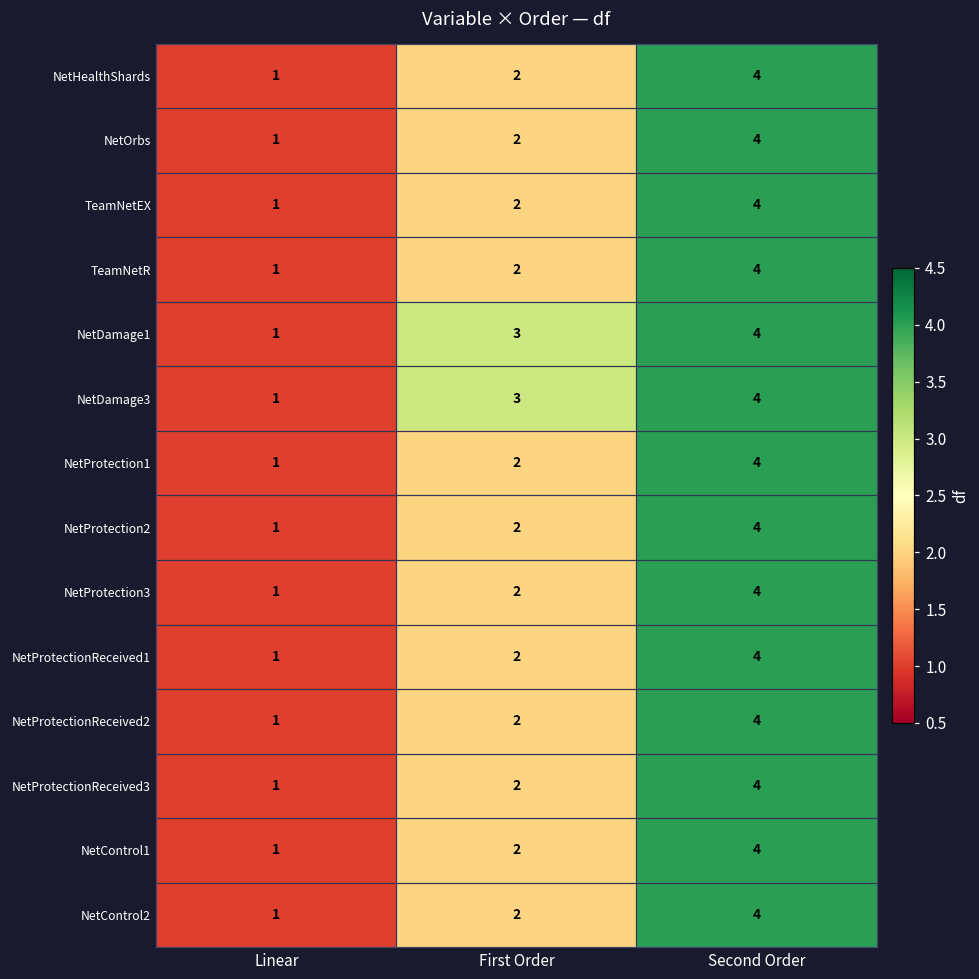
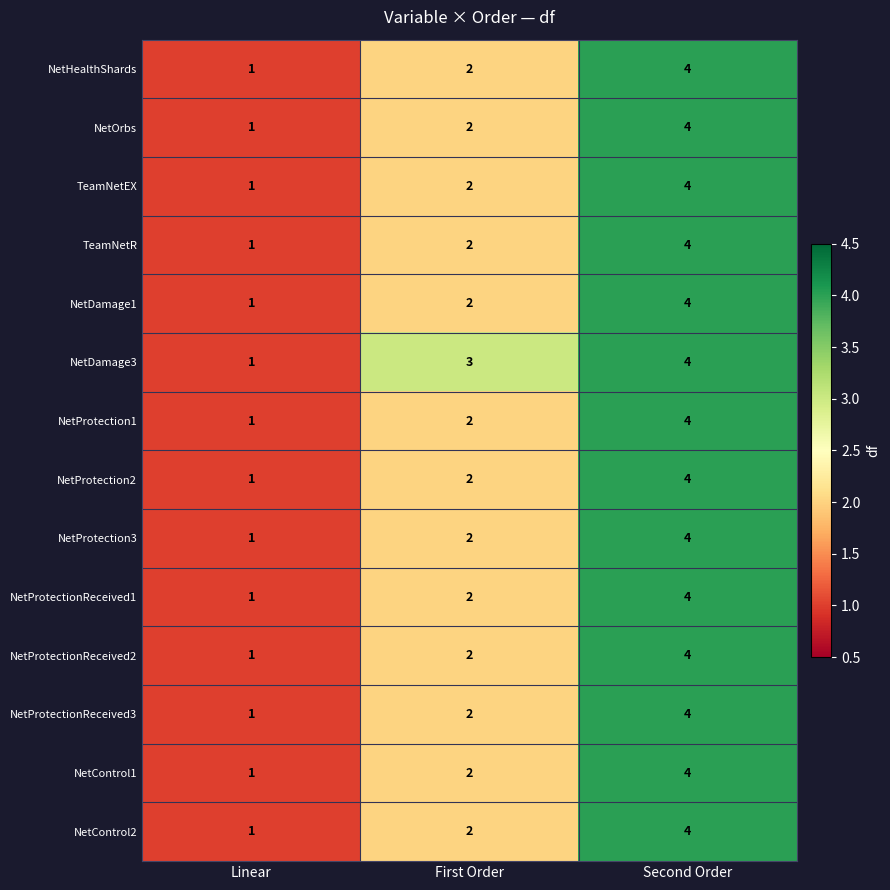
  {
    "NetHealthShards": {
      "Linear": 1,
      "First Order": 2,
      "Second Order": 4
    },
    "NetOrbs": {
      "Linear": 1,
      "First Order": 2,
      "Second Order": 4
    },
    "TeamNetEX": {
      "Linear": 1,
      "First Order": 2,
      "Second Order": 4
    },
    "TeamNetR": {
      "Linear": 1,
      "First Order": 2,
      "Second Order": 4
    },
    "NetDamage1": {
      "Linear": 1,
-     "First Order": 3,
+     "First Order": 2,
      "Second Order": 4
    },
    "NetDamage3": {
      "Linear": 1,
      "First Order": 3,
      "Second Order": 4
    },
    "NetProtection1": {
      "Linear": 1,
      "First Order": 2,
      "Second Order": 4
    },
    "NetProtection2": {
      "Linear": 1,
      "First Order": 2,
      "Second Order": 4
    },
    "NetProtection3": {
      "Linear": 1,
      "First Order": 2,
      "Second Order": 4
    },
    "NetProtectionReceived1": {
      "Linear": 1,
      "First Order": 2,
      "Second Order": 4
    },
    "NetProtectionReceived2": {
      "Linear": 1,
      "First Order": 2,
      "Second Order": 4
    },
    "NetProtectionReceived3": {
      "Linear": 1,
      "First Order": 2,
      "Second Order": 4
    },
    "NetControl1": {
      "Linear": 1,
      "First Order": 2,
      "Second Order": 4
    },
    "NetControl2": {
      "Linear": 1,
      "First Order": 2,
      "Second Order": 4
    }
  }
